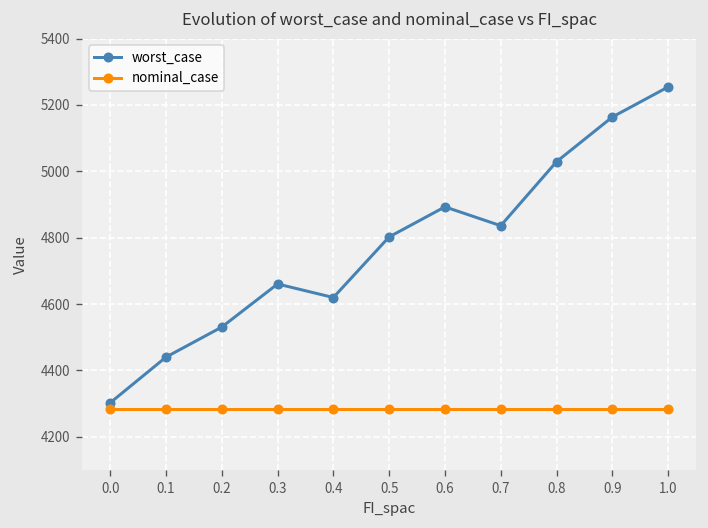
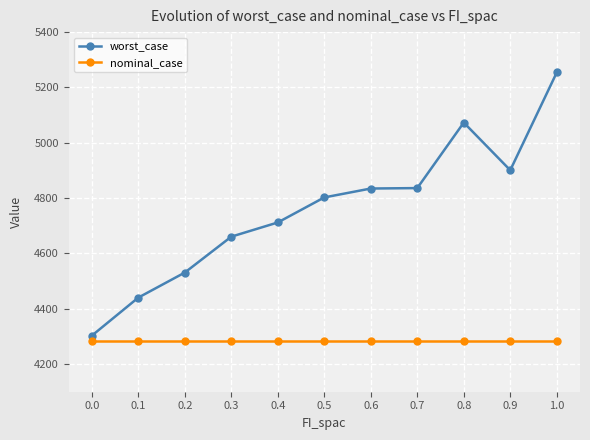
  {
    "worst_case": {
      "0.0": 4300,
      "0.1": 4440,
      "0.2": 4530,
      "0.3": 4660,
-     "0.4": 4620,
+     "0.4": 4710,
      "0.5": 4800,
-     "0.6": 4890,
+     "0.6": 4830,
      "0.7": 4840,
-     "0.8": 5030,
-     "0.9": 5160,
+     "0.8": 5070,
+     "0.9": 4900,
      "1.0": 5250
    },
    "nominal_case": {
      "0.0": 4280,
      "0.1": 4280,
      "0.2": 4280,
      "0.3": 4280,
      "0.4": 4280,
      "0.5": 4280,
      "0.6": 4280,
      "0.7": 4280,
      "0.8": 4280,
      "0.9": 4280,
      "1.0": 4280
    }
  }
